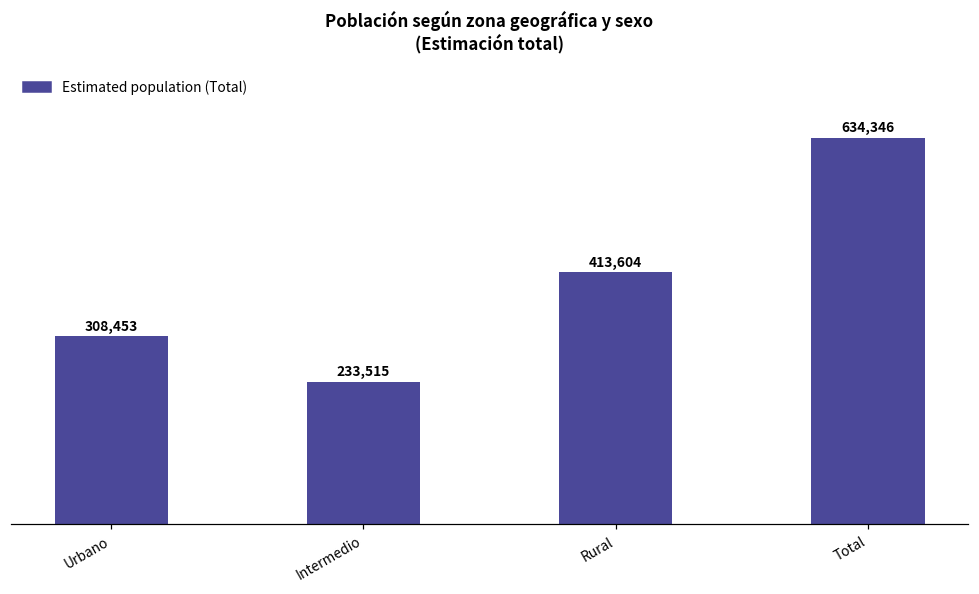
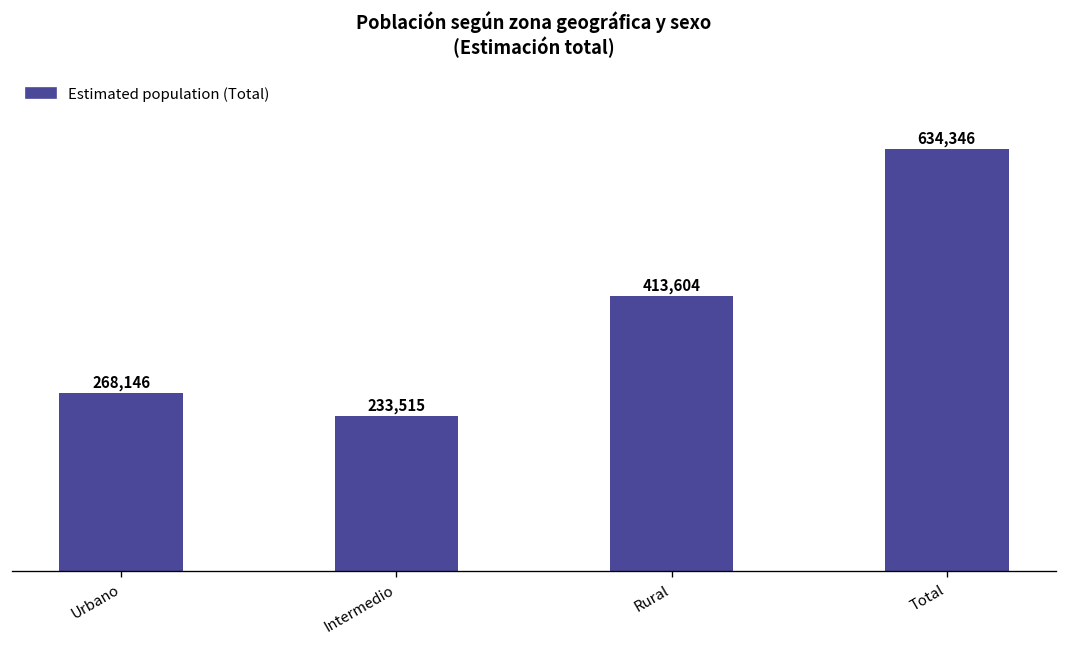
  {
-   "Urbano": "308,453",
+   "Urbano": "268,146",
    "Intermedio": "233,515",
    "Rural": "413,604",
    "Total": "634,346"
  }
